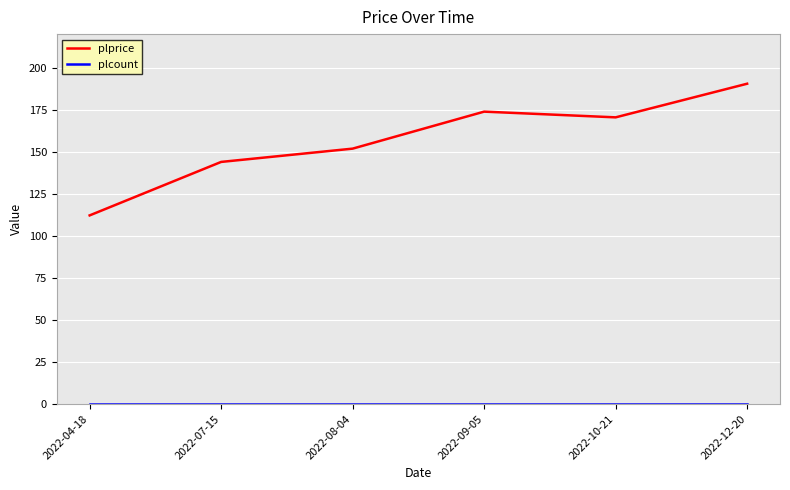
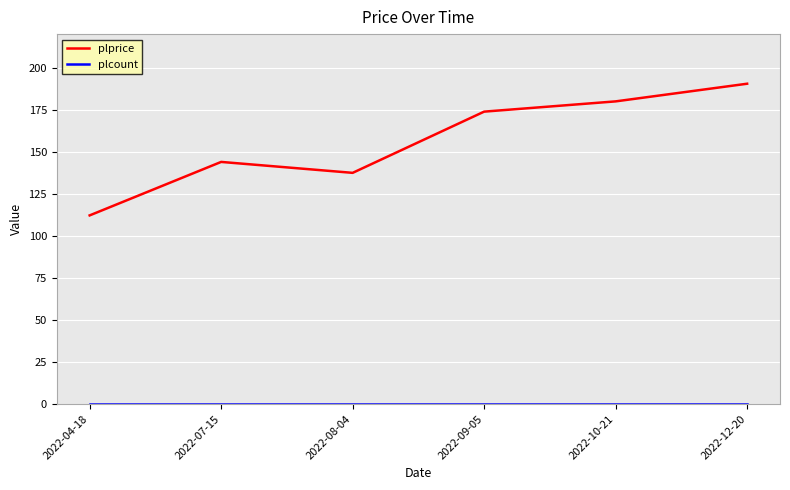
  {
    "plprice": {
      "2022-04-18": 112,
      "2022-07-15": 144,
-     "2022-08-04": 152,
+     "2022-08-04": 138,
      "2022-09-05": 174,
-     "2022-10-21": 171,
+     "2022-10-21": 180,
      "2022-12-20": 191
    },
    "plcount": {
      "2022-04-18": 0,
      "2022-07-15": 0,
      "2022-08-04": 0,
      "2022-09-05": 0,
      "2022-10-21": 0,
      "2022-12-20": 0
    }
  }
